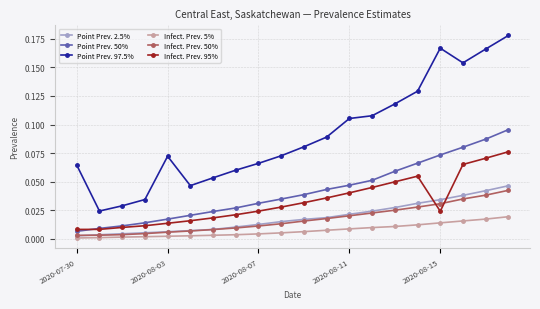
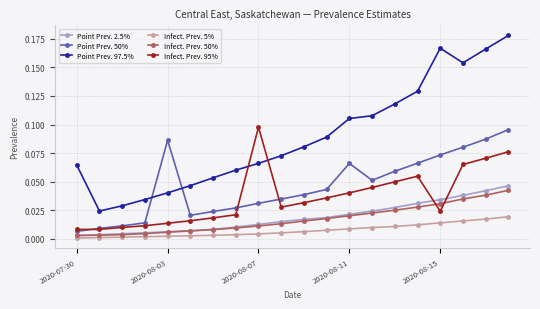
  {
    "Point Prev. 50%": {
-     "2020-08-03": 0.017,
+     "2020-08-03": 0.086,
      "2020-08-07": 0.031,
-     "2020-08-11": 0.047,
+     "2020-08-11": 0.066,
      "2020-08-15": 0.073
    },
    "Point Prev. 97.5%": {
      "2020-07-30": 0.064,
-     "2020-08-03": 0.072,
+     "2020-08-03": 0.040,
      "2020-08-07": 0.066,
      "2020-08-11": 0.105,
      "2020-08-15": 0.167
    },
    "Infect. Prev. 50%": {
      "2020-08-15": 0.031
    },
    "Infect. Prev. 95%": {
      "2020-08-03": 0.013,
-     "2020-08-07": 0.024,
+     "2020-08-07": 0.098,
      "2020-08-11": 0.040,
      "2020-08-15": 0.024
    }
  }
